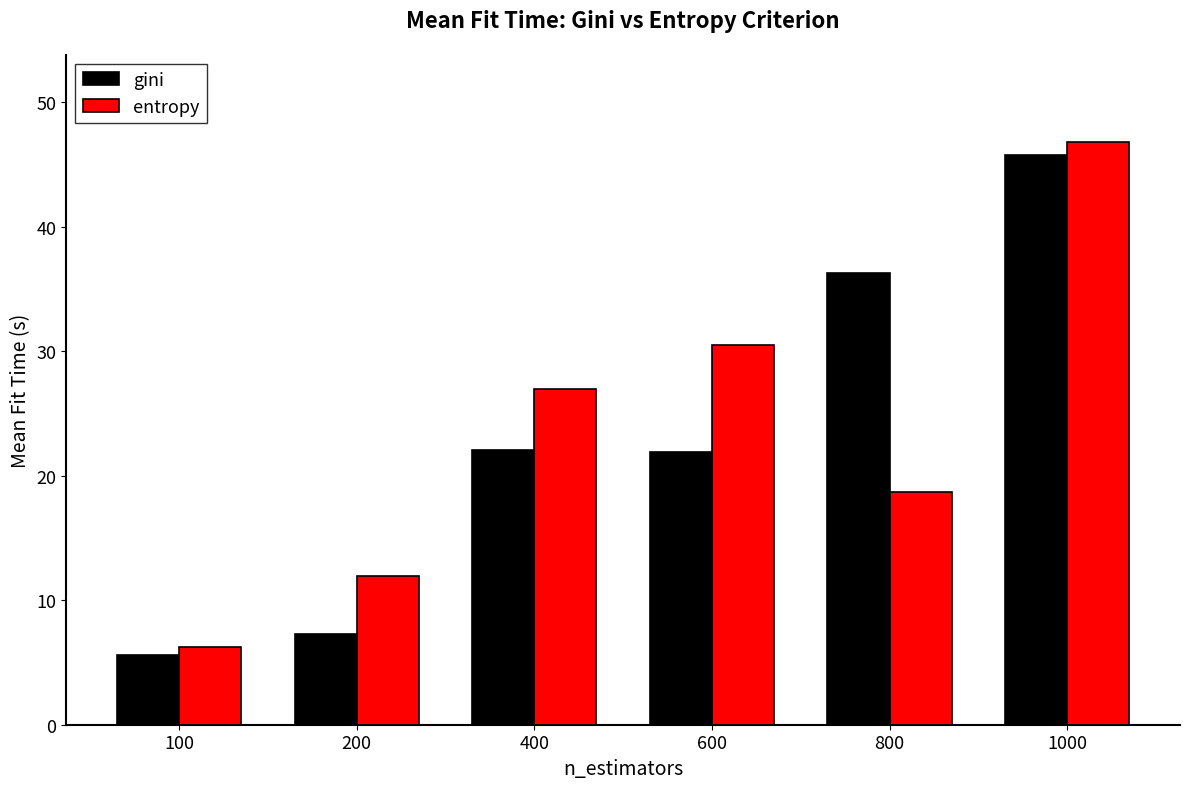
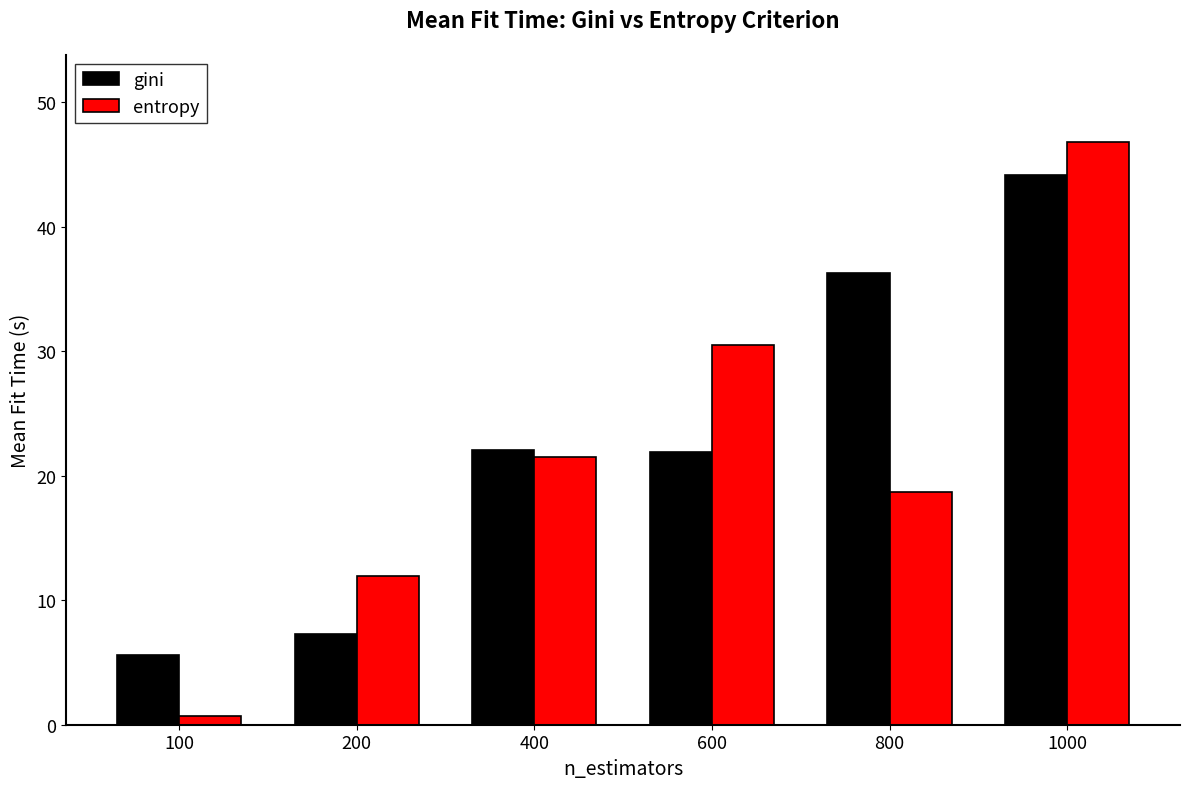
  {
    "gini": {
      "100": 5.6,
      "200": 7.3,
      "400": 22.1,
      "600": 21.9,
      "800": 36.3,
-     "1000": 45.7
+     "1000": 44.1
    },
    "entropy": {
-     "100": 6.2,
+     "100": 0.7,
      "200": 12.0,
-     "400": 27.0,
+     "400": 21.5,
      "600": 30.5,
      "800": 18.7,
      "1000": 46.8
    }
  }
